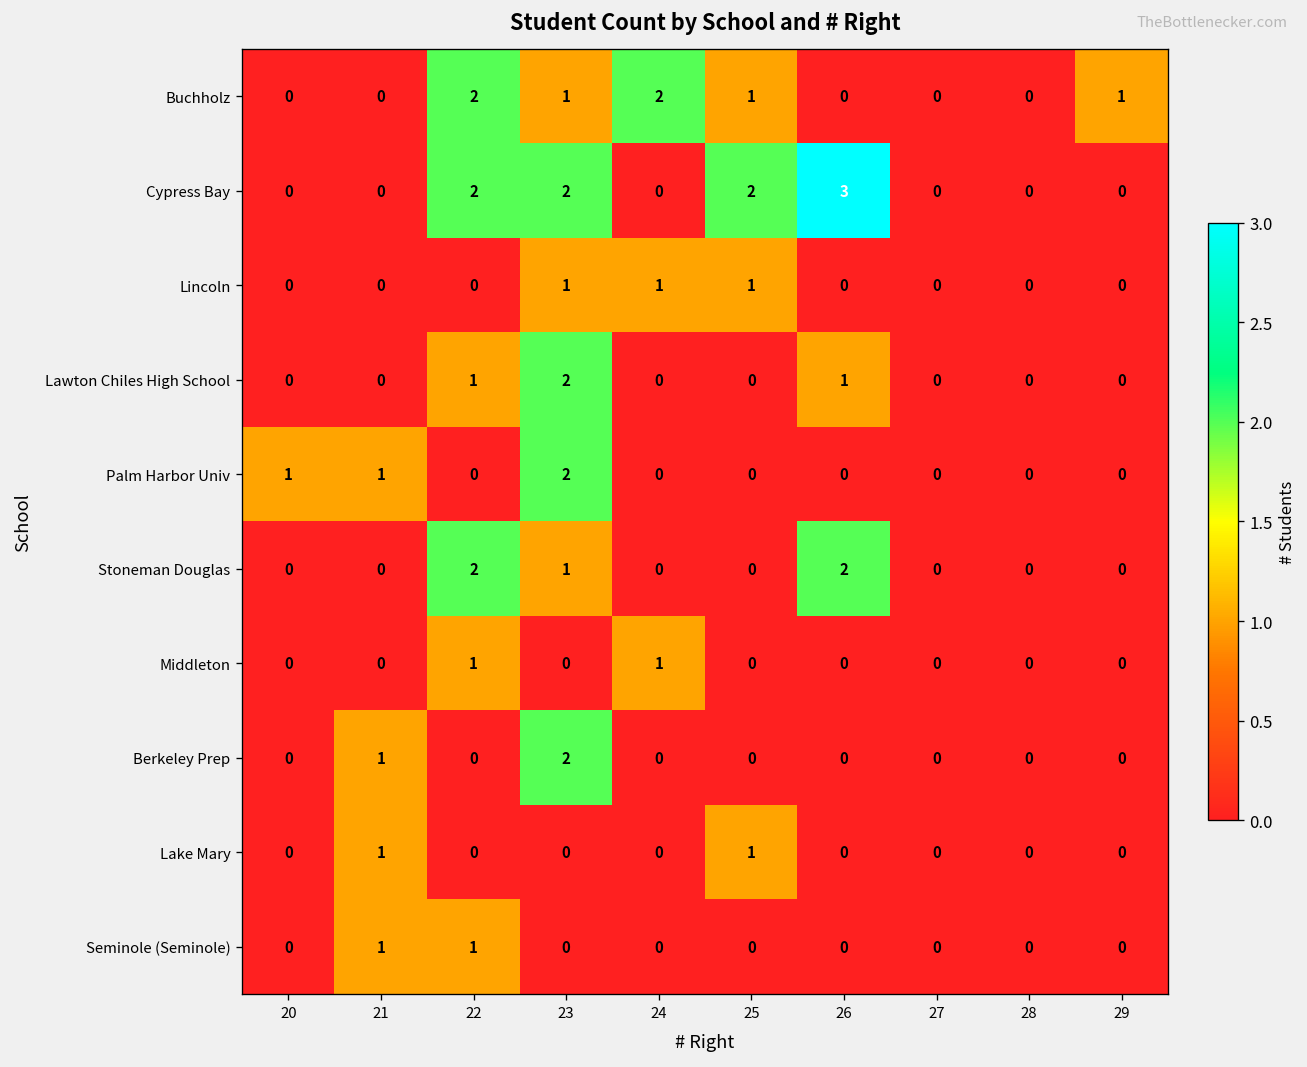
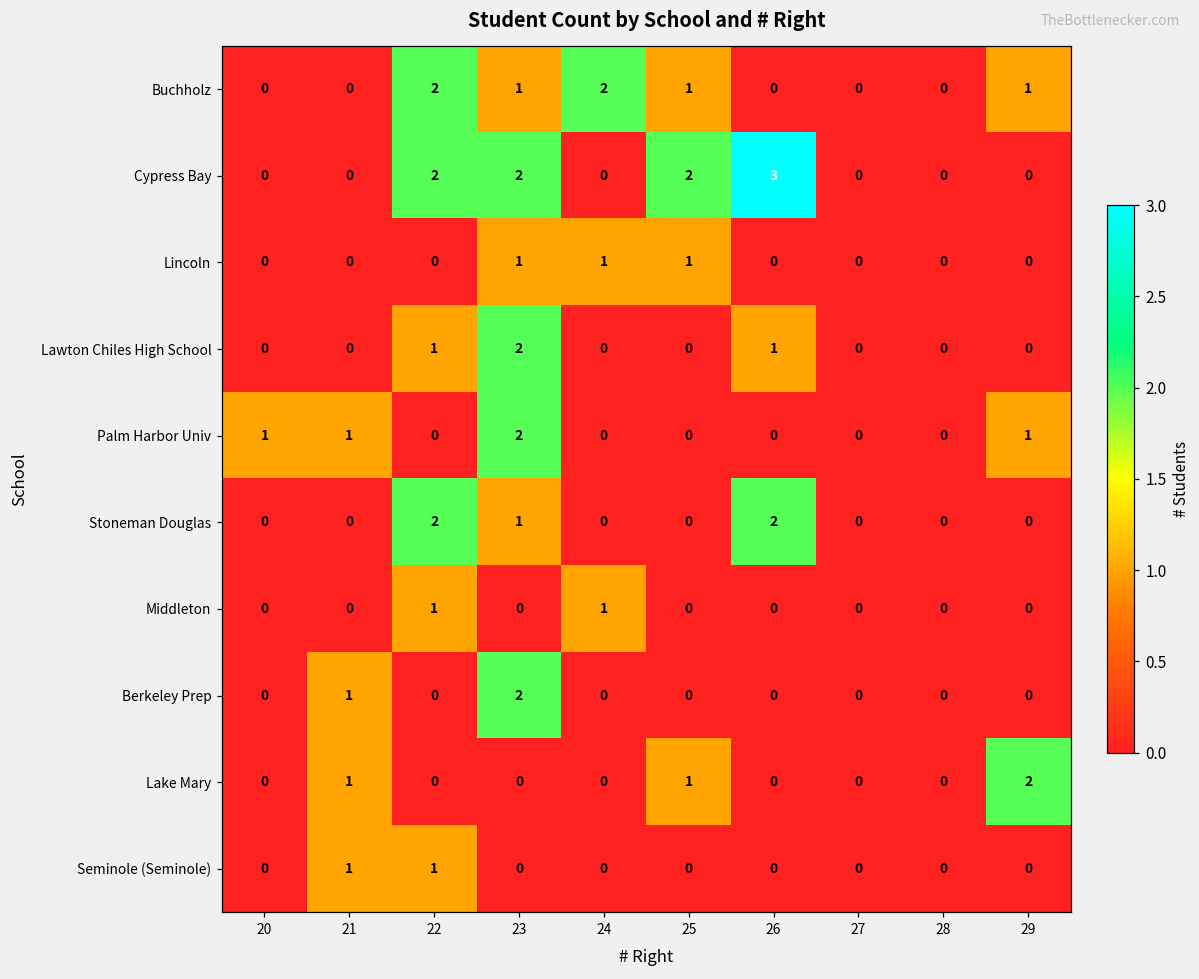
  {
    "Buchholz": {
      "20": 0,
      "21": 0,
      "22": 2,
      "23": 1,
      "24": 2,
      "25": 1,
      "26": 0,
      "27": 0,
      "28": 0,
      "29": 1
    },
    "Cypress Bay": {
      "20": 0,
      "21": 0,
      "22": 2,
      "23": 2,
      "24": 0,
      "25": 2,
      "26": 3,
      "27": 0,
      "28": 0,
      "29": 0
    },
    "Lincoln": {
      "20": 0,
      "21": 0,
      "22": 0,
      "23": 1,
      "24": 1,
      "25": 1,
      "26": 0,
      "27": 0,
      "28": 0,
      "29": 0
    },
    "Lawton Chiles High School": {
      "20": 0,
      "21": 0,
      "22": 1,
      "23": 2,
      "24": 0,
      "25": 0,
      "26": 1,
      "27": 0,
      "28": 0,
      "29": 0
    },
    "Palm Harbor Univ": {
      "20": 1,
      "21": 1,
      "22": 0,
      "23": 2,
      "24": 0,
      "25": 0,
      "26": 0,
      "27": 0,
      "28": 0,
-     "29": 0
+     "29": 1
    },
    "Stoneman Douglas": {
      "20": 0,
      "21": 0,
      "22": 2,
      "23": 1,
      "24": 0,
      "25": 0,
      "26": 2,
      "27": 0,
      "28": 0,
      "29": 0
    },
    "Middleton": {
      "20": 0,
      "21": 0,
      "22": 1,
      "23": 0,
      "24": 1,
      "25": 0,
      "26": 0,
      "27": 0,
      "28": 0,
      "29": 0
    },
    "Berkeley Prep": {
      "20": 0,
      "21": 1,
      "22": 0,
      "23": 2,
      "24": 0,
      "25": 0,
      "26": 0,
      "27": 0,
      "28": 0,
      "29": 0
    },
    "Lake Mary": {
      "20": 0,
      "21": 1,
      "22": 0,
      "23": 0,
      "24": 0,
      "25": 1,
      "26": 0,
      "27": 0,
      "28": 0,
-     "29": 0
+     "29": 2
    },
    "Seminole (Seminole)": {
      "20": 0,
      "21": 1,
      "22": 1,
      "23": 0,
      "24": 0,
      "25": 0,
      "26": 0,
      "27": 0,
      "28": 0,
      "29": 0
    }
  }
